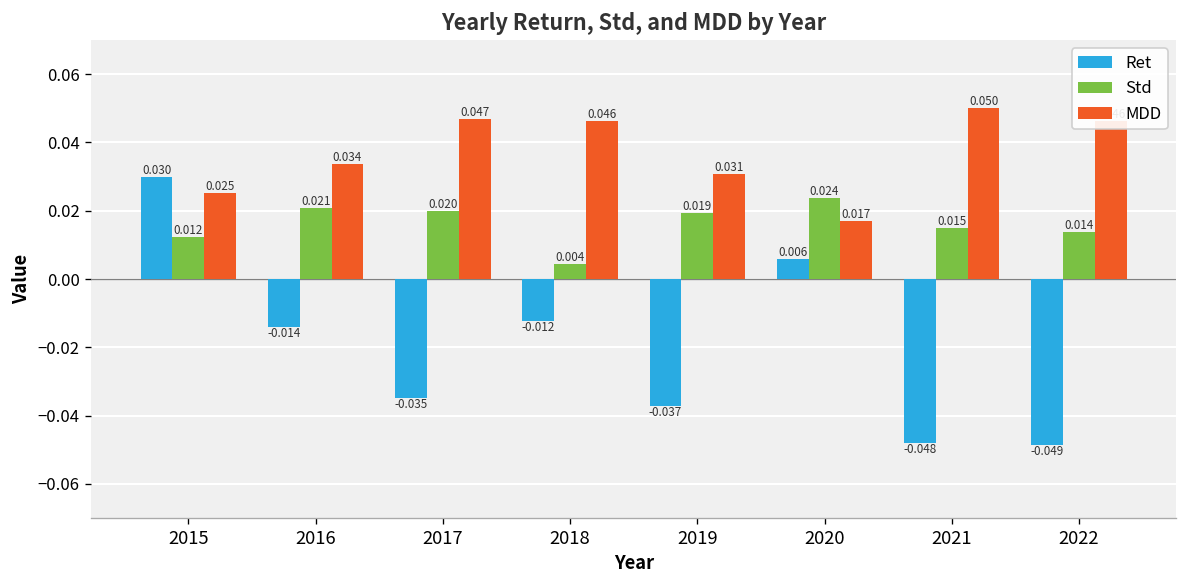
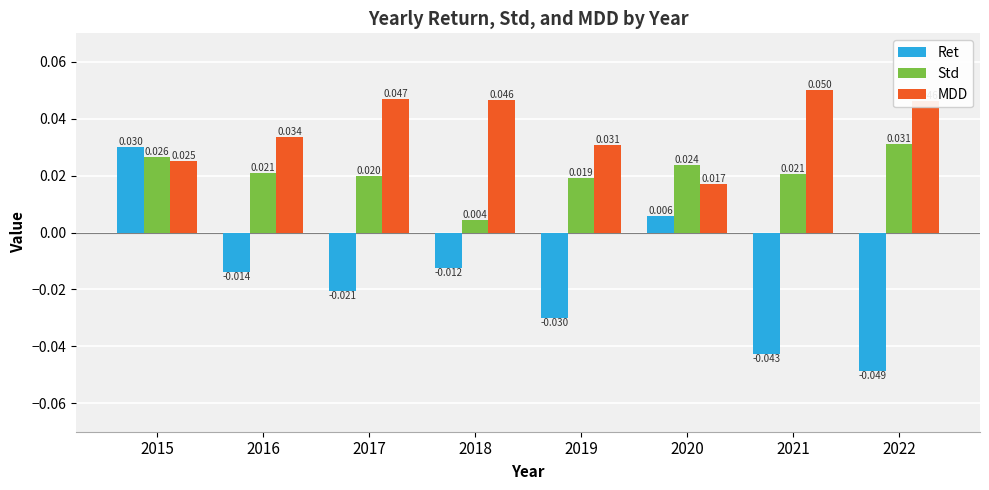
  {
    "Ret": {
      "2015": 0.030,
      "2016": -0.014,
-     "2017": -0.035,
+     "2017": -0.021,
      "2018": -0.012,
-     "2019": -0.037,
+     "2019": -0.030,
      "2020": 0.006,
-     "2021": -0.048,
+     "2021": -0.043,
      "2022": -0.049
    },
    "Std": {
-     "2015": 0.012,
+     "2015": 0.026,
      "2016": 0.021,
      "2017": 0.020,
      "2018": 0.004,
      "2019": 0.019,
      "2020": 0.024,
-     "2021": 0.015,
-     "2022": 0.014
+     "2021": 0.021,
+     "2022": 0.031
    },
    "MDD": {
      "2015": 0.025,
      "2016": 0.034,
      "2017": 0.047,
      "2018": 0.046,
      "2019": 0.031,
      "2020": 0.017,
      "2021": 0.050
    }
  }
